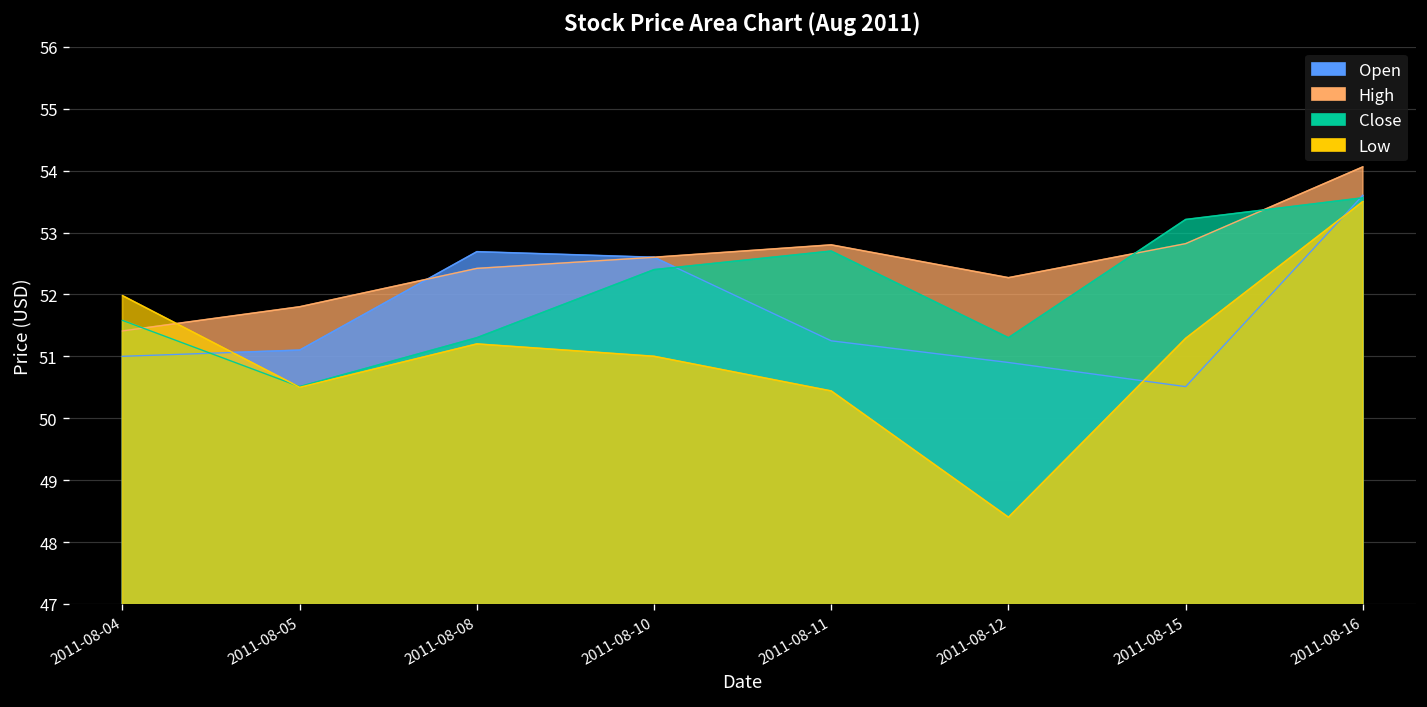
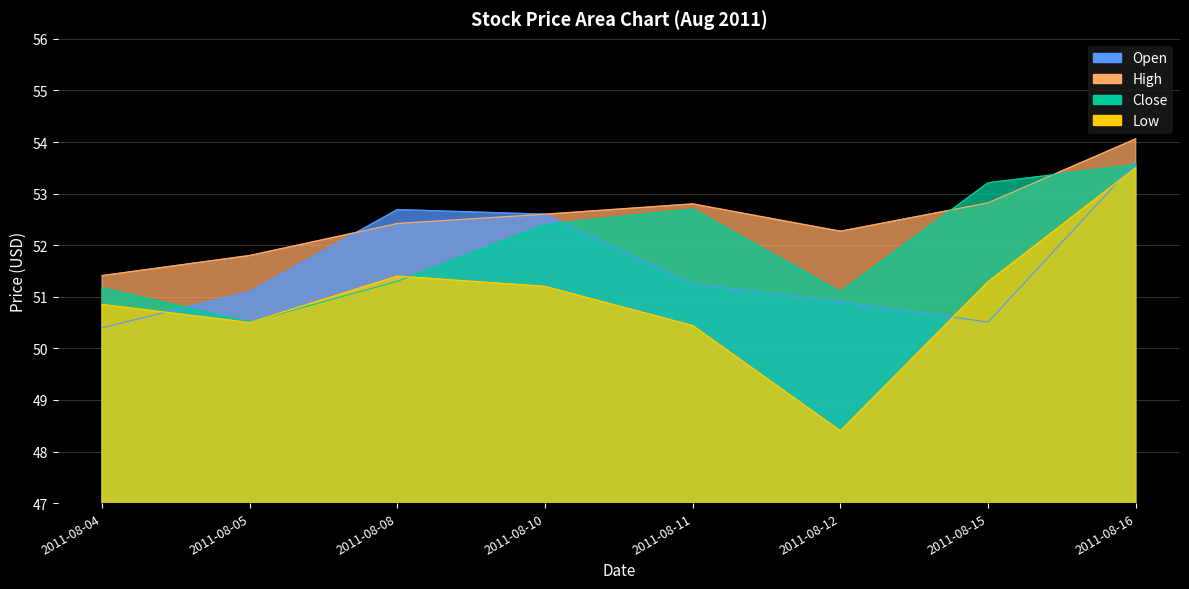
  {
    "High": {
      "2011-08-04": 51.4,
      "2011-08-05": 51.8,
      "2011-08-08": 52.4,
      "2011-08-11": 52.8,
      "2011-08-12": 52.3,
      "2011-08-15": 52.8,
      "2011-08-16": 54.1
    },
    "Open": {
-     "2011-08-04": 51.0,
+     "2011-08-04": 50.4,
      "2011-08-05": 51.1,
      "2011-08-08": 52.7,
      "2011-08-11": 51.3,
      "2011-08-12": 50.9,
      "2011-08-15": 50.5
    },
    "Close": {
-     "2011-08-04": 51.6,
+     "2011-08-04": 51.2,
      "2011-08-08": 51.3,
      "2011-08-10": 52.4,
      "2011-08-11": 52.7,
-     "2011-08-12": 51.3,
+     "2011-08-12": 51.1,
      "2011-08-15": 53.2
    },
    "Low": {
-     "2011-08-04": 52.0,
-     "2011-08-08": 51.2,
-     "2011-08-10": 51.0,
+     "2011-08-04": 50.9,
+     "2011-08-08": 51.4,
+     "2011-08-10": 51.2,
      "2011-08-11": 50.4,
      "2011-08-12": 48.4,
      "2011-08-15": 51.3,
      "2011-08-16": 53.5
    }
  }
